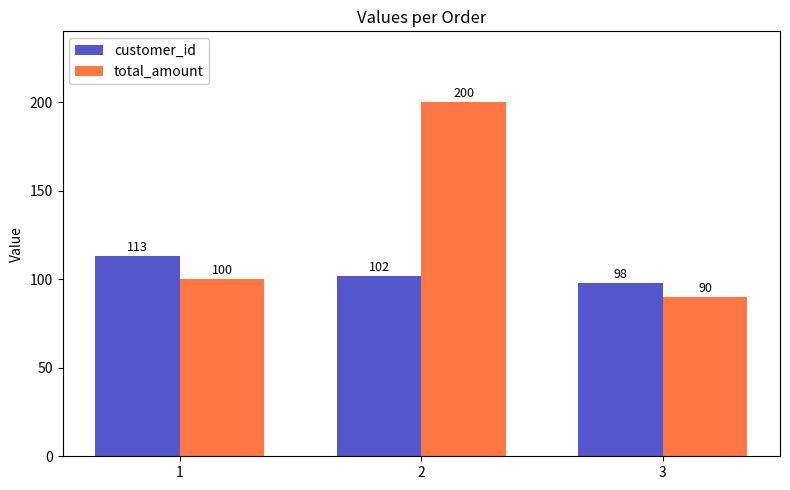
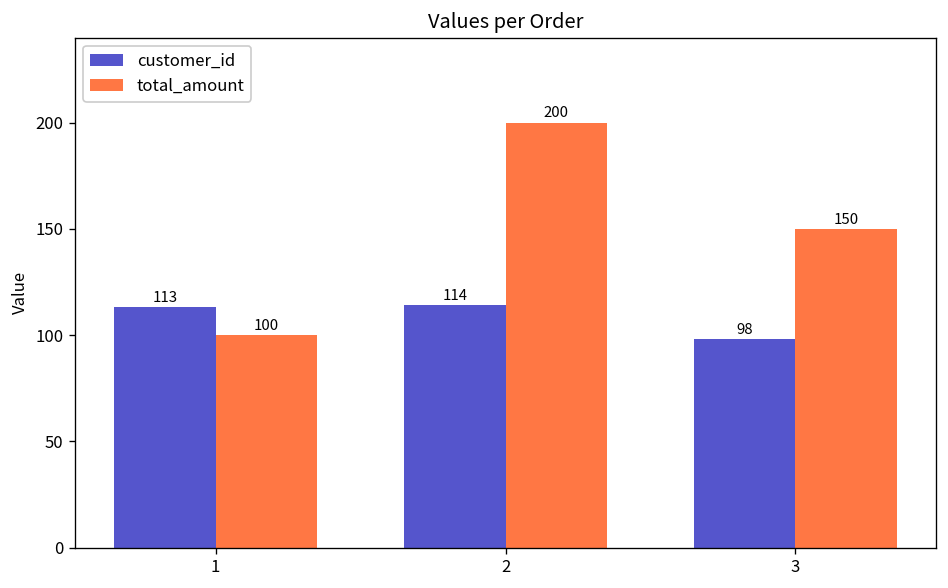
  {
    "customer_id": {
      "1": 113,
-     "2": 102,
+     "2": 114,
      "3": 98
    },
    "total_amount": {
      "1": 100,
      "2": 200,
-     "3": 90
+     "3": 150
    }
  }
